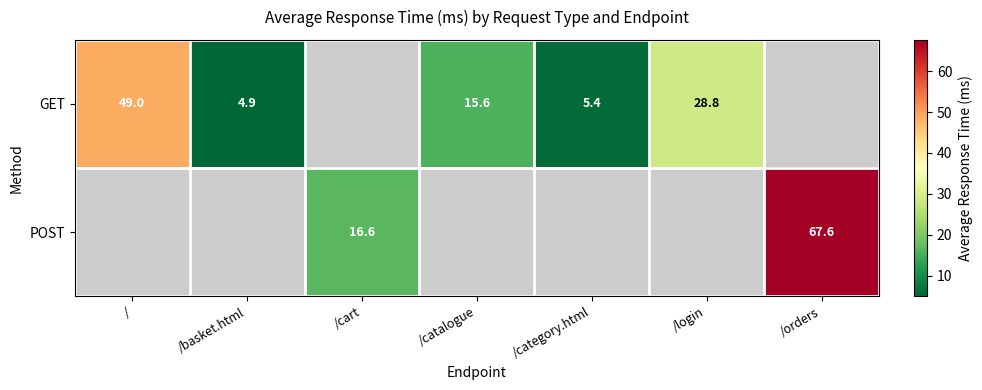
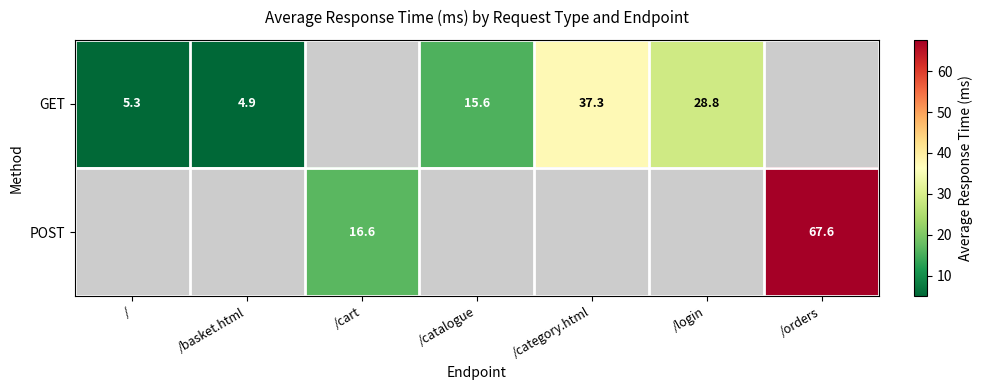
  {
    "GET": {
-     "/": 49.0,
+     "/": 5.3,
      "/basket.html": 4.9,
      "/catalogue": 15.6,
-     "/category.html": 5.4,
+     "/category.html": 37.3,
      "/login": 28.8
    },
    "POST": {
      "/cart": 16.6,
      "/orders": 67.6
    }
  }
